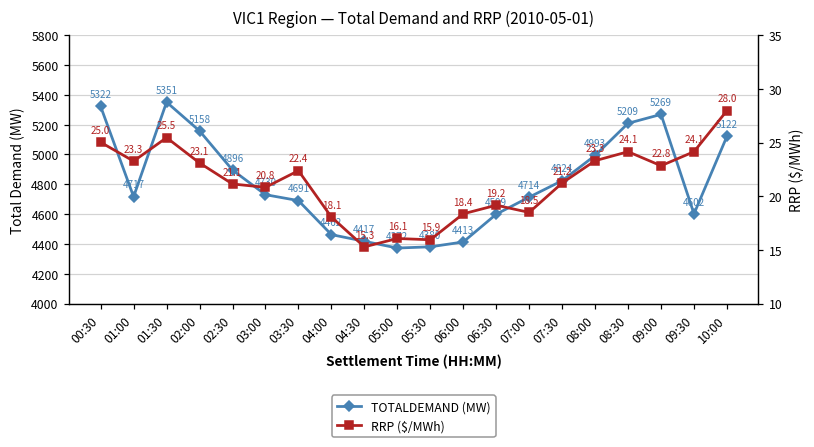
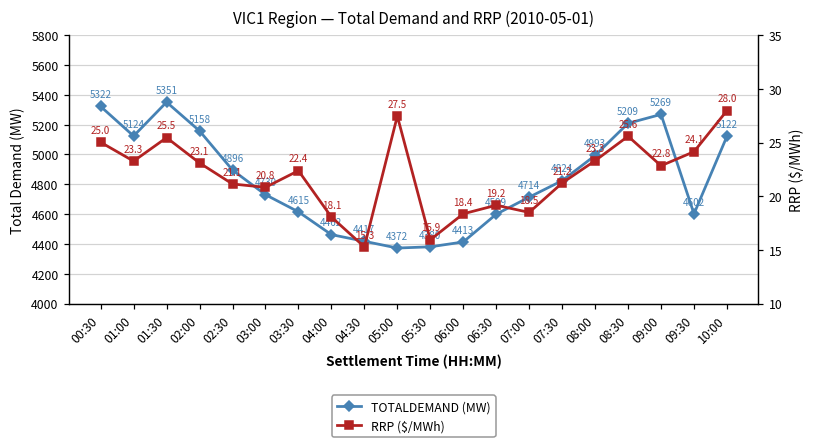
  {
    "TOTALDEMAND (MW)": {
      "00:30": 5322,
-     "01:00": 4717,
+     "01:00": 5124,
      "01:30": 5351,
      "02:00": 5158,
      "02:30": 4896,
-     "03:30": 4691,
+     "03:30": 4615,
      "05:00": 4372,
      "06:00": 4413,
      "07:00": 4714,
      "08:30": 5209,
      "09:00": 5269,
      "09:30": 4602,
      "10:00": 5122
    },
    "RRP ($/MWh)": {
      "00:30": 25.0,
      "01:00": 23.3,
      "01:30": 25.5,
      "02:00": 23.1,
      "03:30": 22.4,
      "04:00": 18.1,
-     "05:00": 16.1,
+     "05:00": 27.5,
      "06:00": 18.4,
      "06:30": 19.2,
-     "08:30": 24.1,
+     "08:30": 25.6,
      "09:00": 22.8,
      "09:30": 24.1,
      "10:00": 28.0
    }
  }
